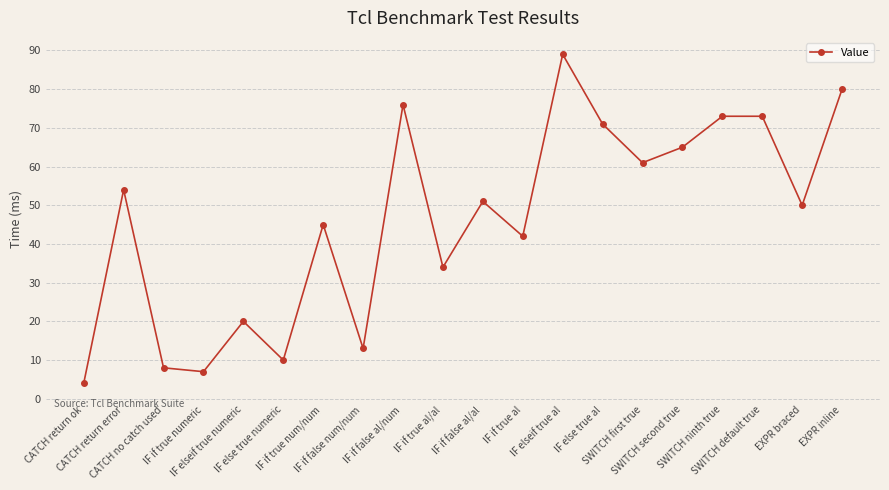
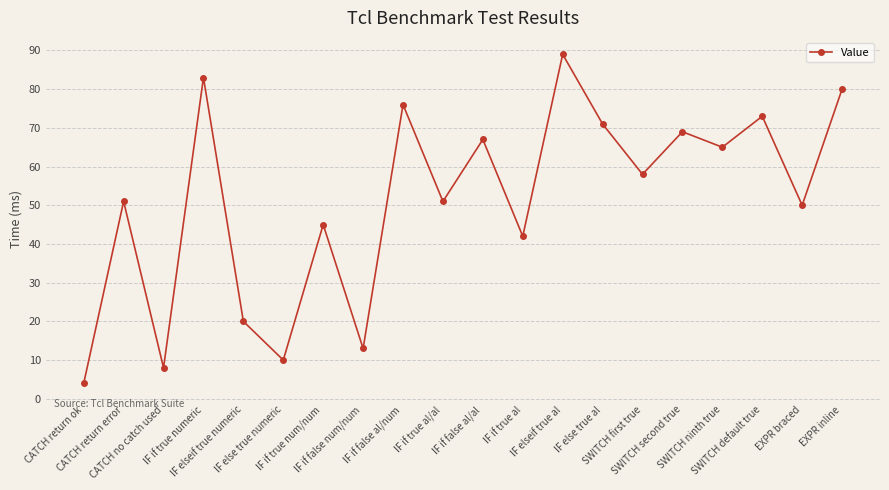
  {
    "CATCH return ok": 4,
-   "CATCH return error": 54,
+   "CATCH return error": 51,
    "CATCH no catch used": 8,
-   "IF if true numeric": 7,
+   "IF if true numeric": 83,
    "IF elseif true numeric": 20,
    "IF else true numeric": 10,
    "IF if true num/num": 45,
    "IF if false num/num": 13,
    "IF if false al/num": 76,
-   "IF if true al/al": 34,
-   "IF if false al/al": 51,
+   "IF if true al/al": 51,
+   "IF if false al/al": 67,
    "IF if true al": 42,
    "IF elseif true al": 89,
    "IF else true al": 71,
-   "SWITCH first true": 61,
-   "SWITCH second true": 65,
-   "SWITCH ninth true": 73,
+   "SWITCH first true": 58,
+   "SWITCH second true": 69,
+   "SWITCH ninth true": 65,
    "SWITCH default true": 73,
    "EXPR braced": 50,
    "EXPR inline": 80
  }
